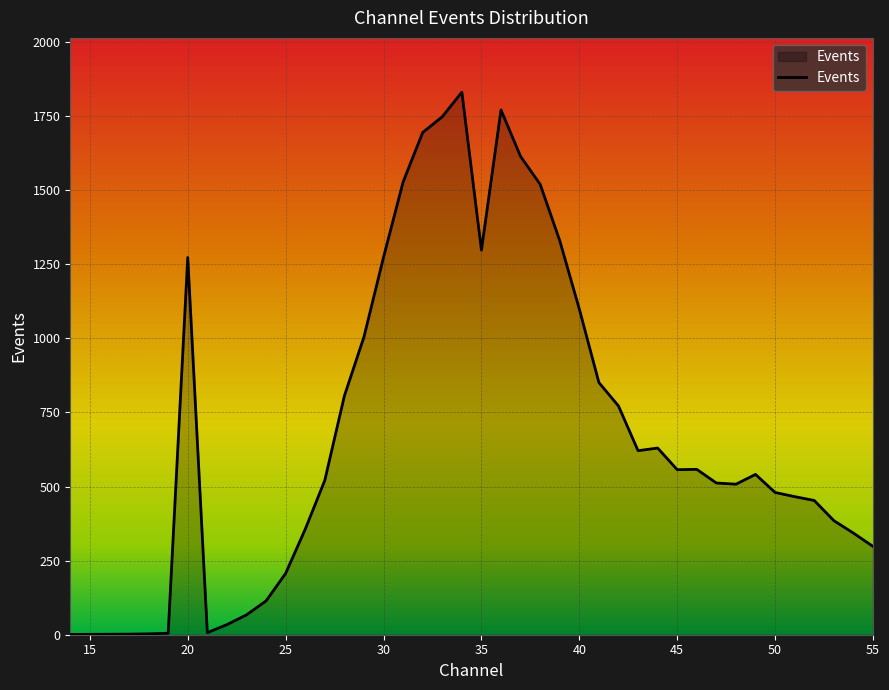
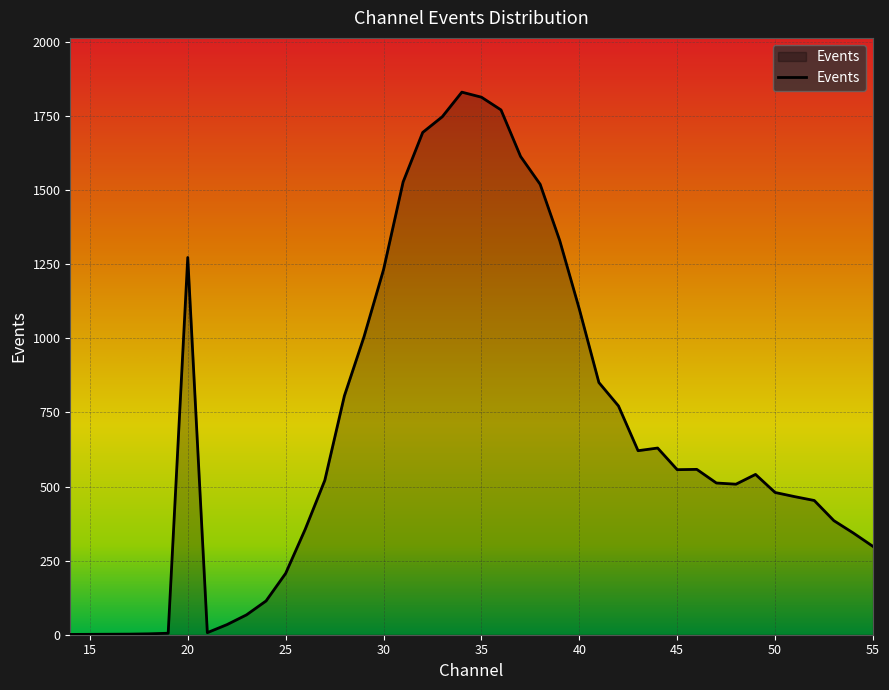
  {
    "20": 1270,
    "25": 210,
-   "30": 1270,
-   "35": 1300,
+   "30": 1230,
+   "35": 1810,
    "40": 1100,
    "45": 560,
    "50": 480,
    "55": 300
  }
